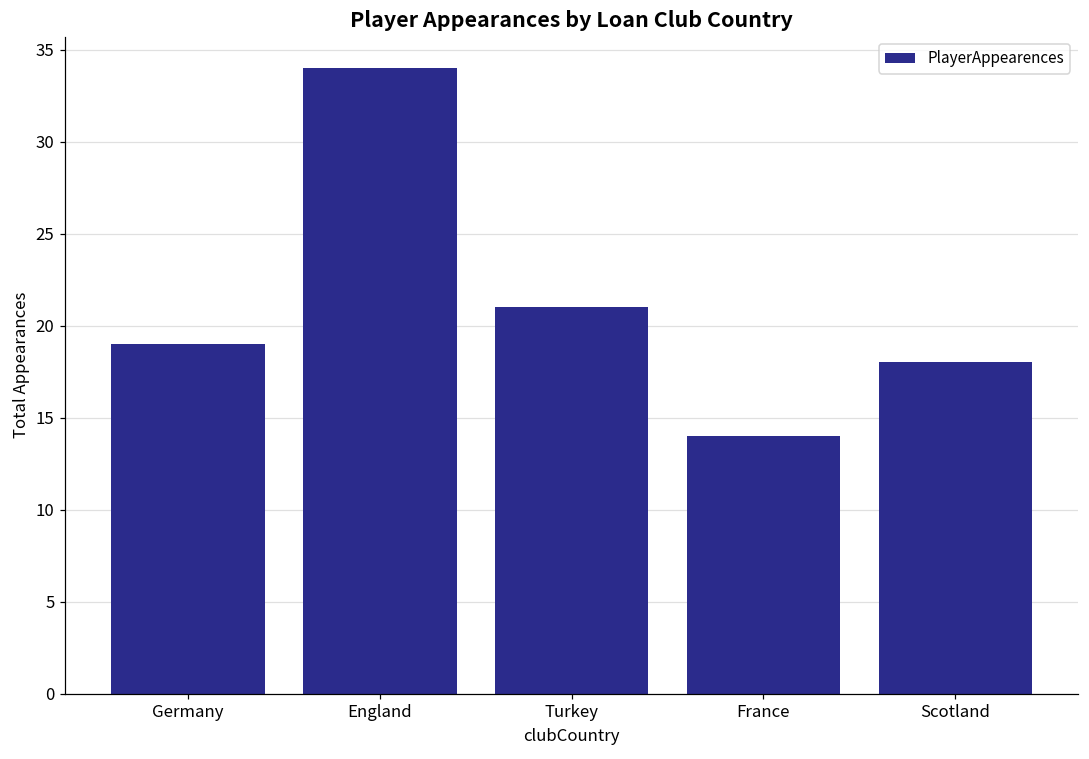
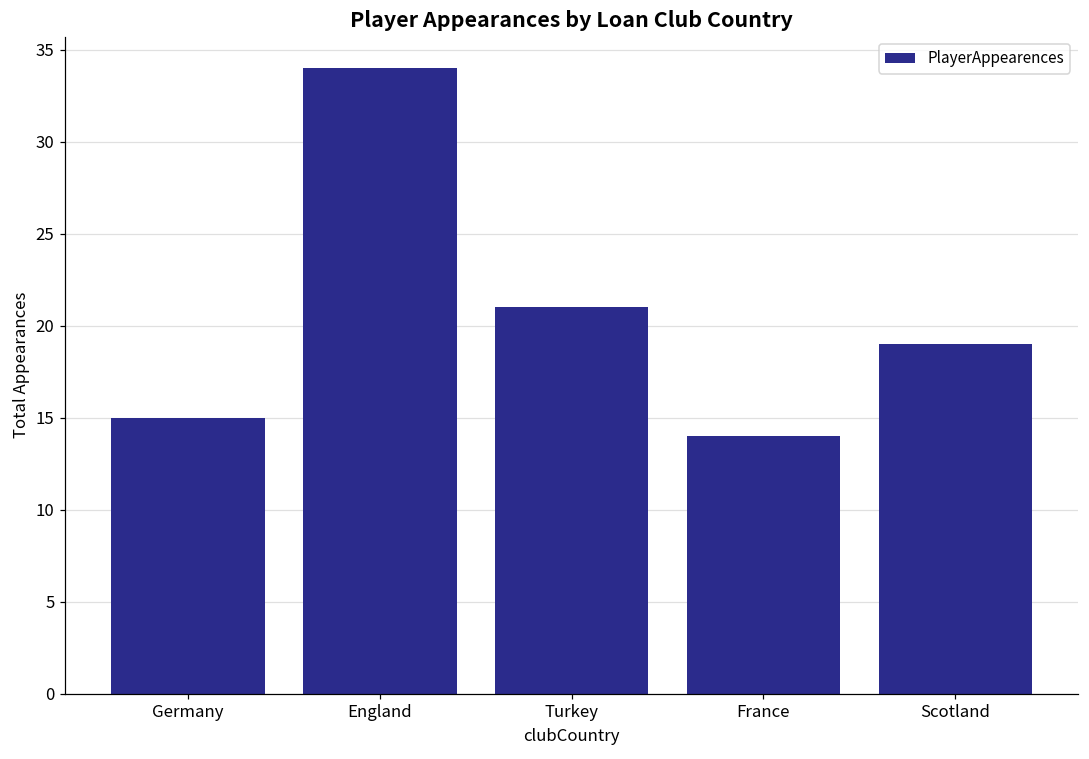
  {
-   "Germany": 19,
+   "Germany": 15,
    "England": 34,
    "Turkey": 21,
    "France": 14,
-   "Scotland": 18
+   "Scotland": 19
  }
